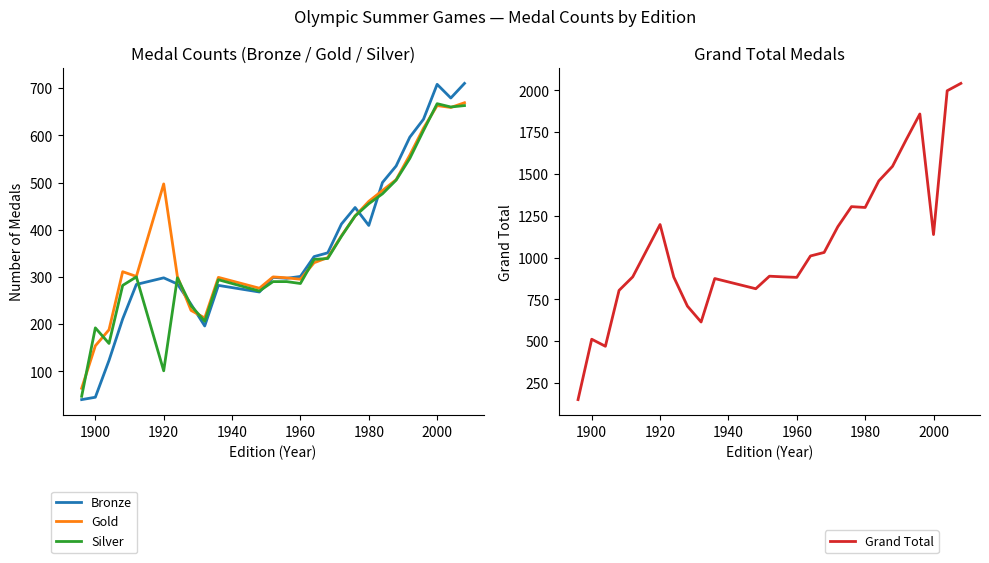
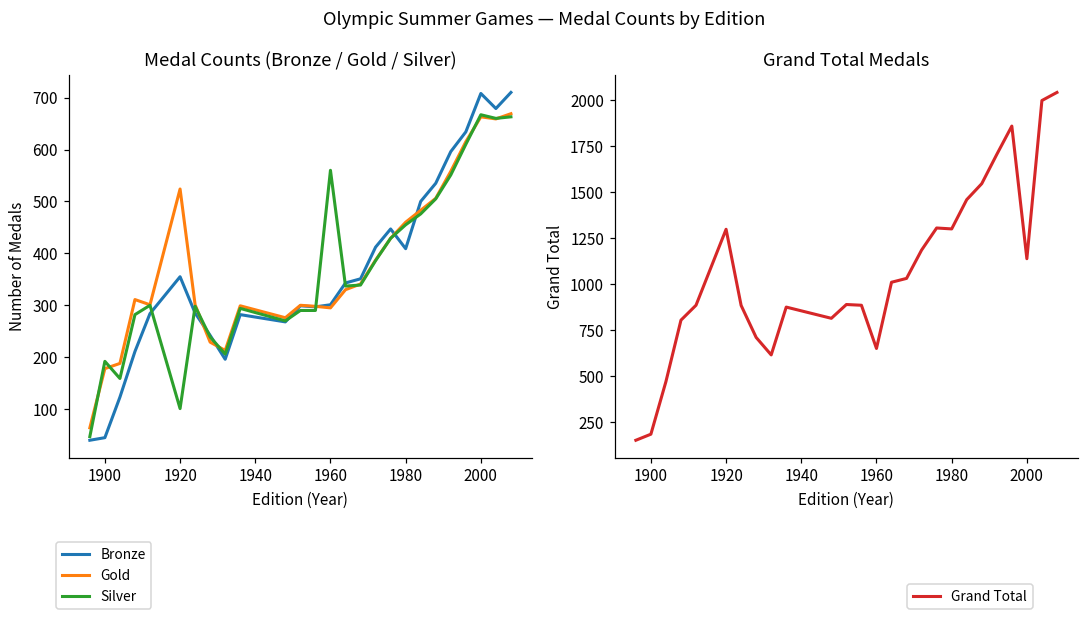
  {
    "Medal Counts (Bronze / Gold / Silver)": {
      "Bronze": {
        "1900": 50,
-       "1920": 300,
+       "1920": 360,
        "1960": 300,
        "1980": 410,
        "2000": 710
      },
      "Gold": {
-       "1900": 150,
-       "1920": 500,
+       "1900": 180,
+       "1920": 520,
        "1960": 300
      },
      "Silver": {
        "1900": 190,
        "1920": 100,
-       "1960": 290
+       "1960": 560
      }
    },
    "Grand Total Medals": {
-     "1900": 510,
-     "1920": 1200,
-     "1960": 880,
+     "1900": 180,
+     "1920": 1300,
+     "1960": 650,
      "1980": 1300,
      "2000": 1140
    }
  }
